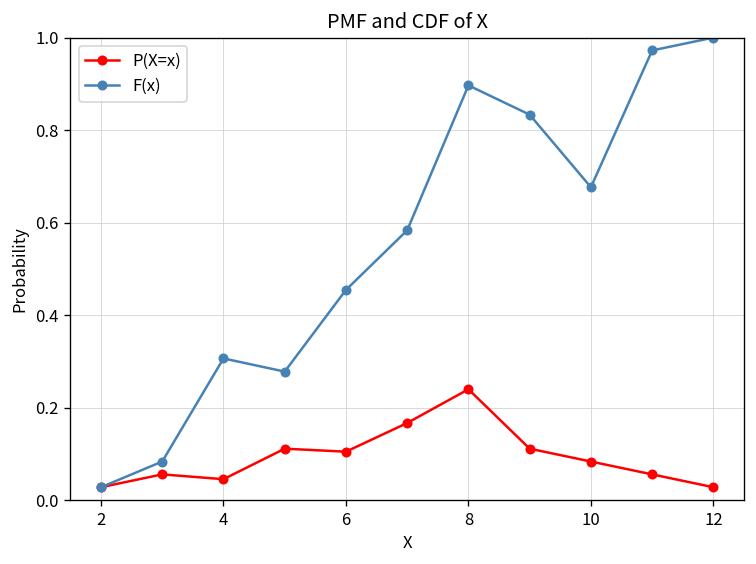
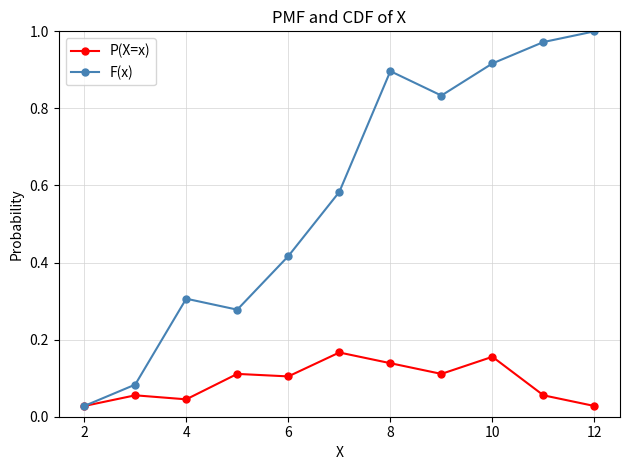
  {
    "P(X=x)": {
      "4": 0.05,
      "6": 0.10,
-     "8": 0.24,
-     "10": 0.08,
+     "8": 0.14,
+     "10": 0.16,
      "12": 0.03
    },
    "F(x)": {
      "4": 0.31,
-     "6": 0.45,
+     "6": 0.42,
      "8": 0.90,
-     "10": 0.68,
+     "10": 0.92,
      "12": 1.00
    }
  }
